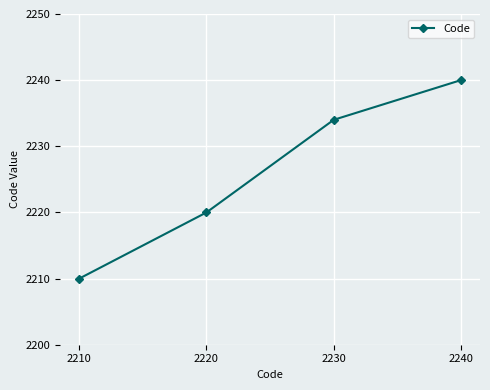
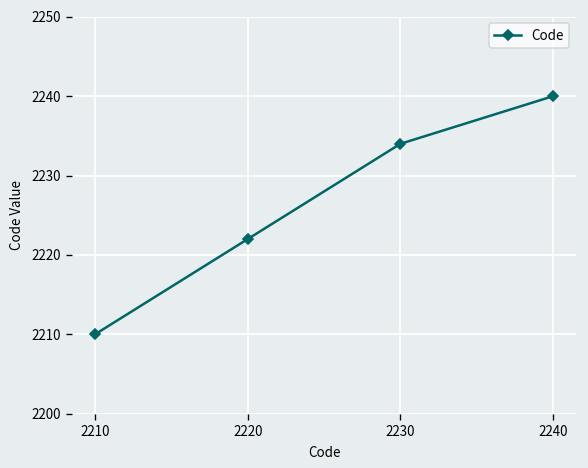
  {
    "2210": 2210,
-   "2220": 2220,
+   "2220": 2222,
    "2230": 2234,
    "2240": 2240
  }
